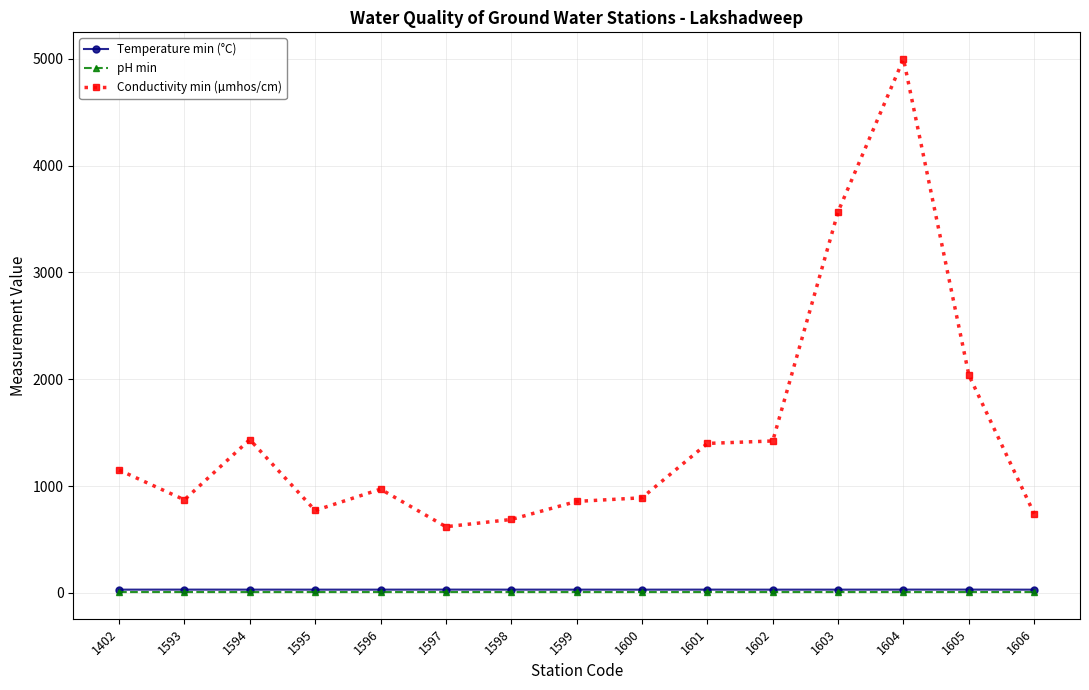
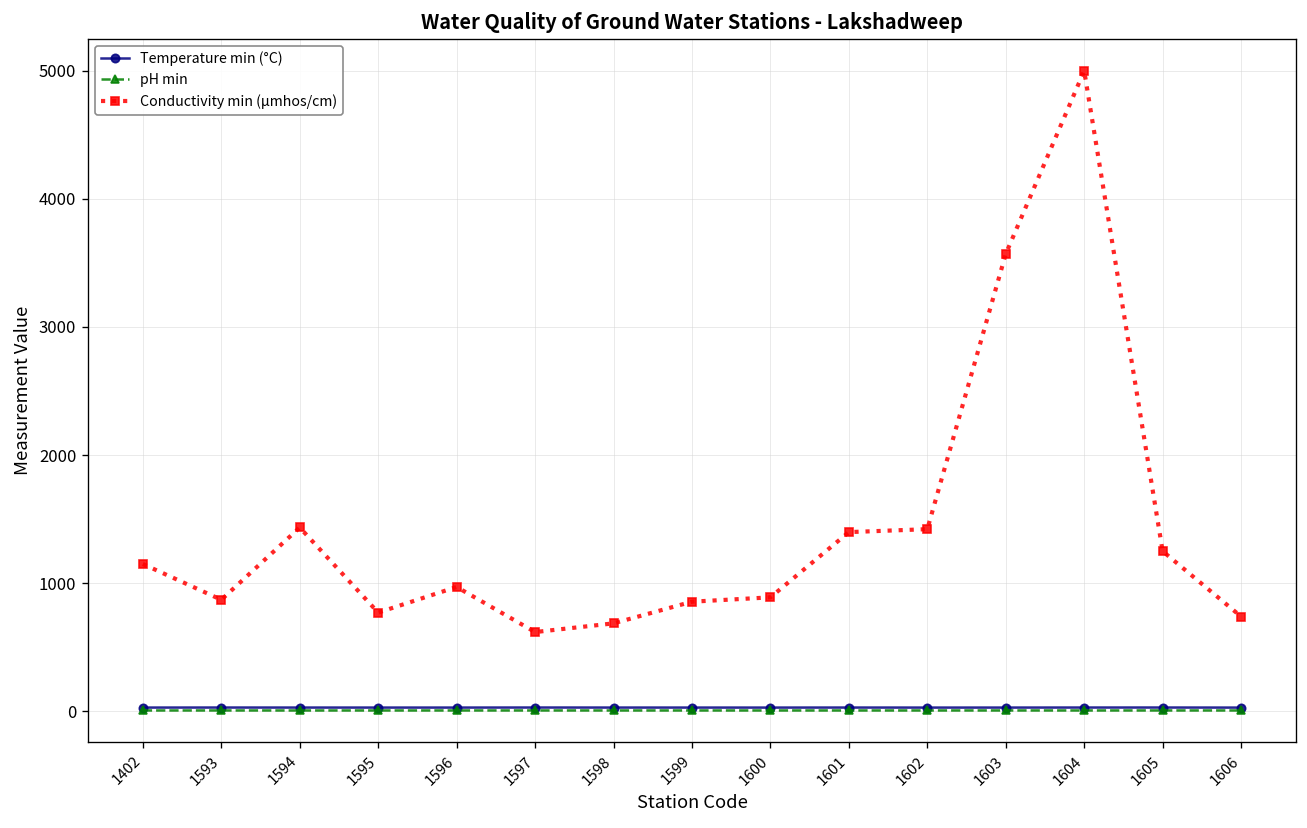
  {
    "Conductivity min (µmhos/cm)": {
      "1402": 1150,
      "1593": 870,
      "1594": 1440,
      "1595": 770,
      "1596": 970,
      "1597": 620,
      "1598": 690,
      "1599": 860,
      "1600": 890,
      "1601": 1400,
      "1602": 1420,
      "1603": 3570,
      "1604": 5000,
-     "1605": 2040,
+     "1605": 1250,
      "1606": 740
    }
  }
